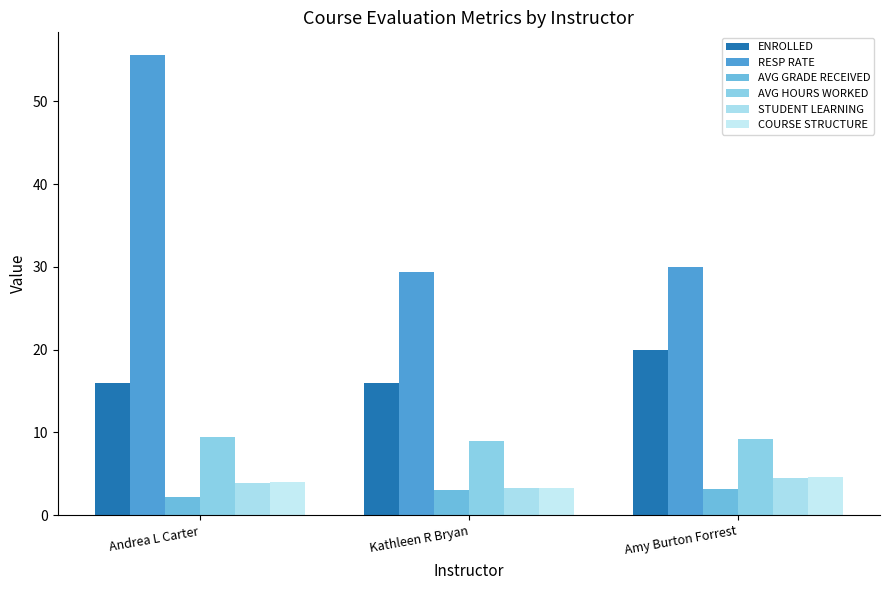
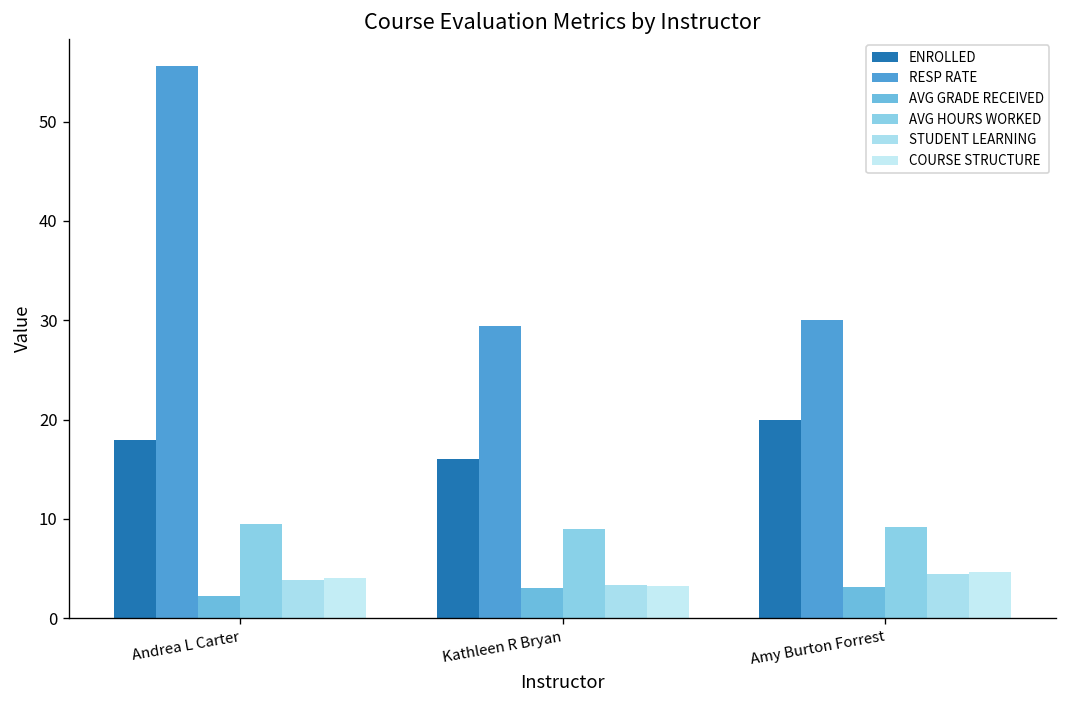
  {
    "ENROLLED": {
-     "Andrea L Carter": 16,
+     "Andrea L Carter": 18,
      "Kathleen R Bryan": 16,
      "Amy Burton Forrest": 20
    }
  }
